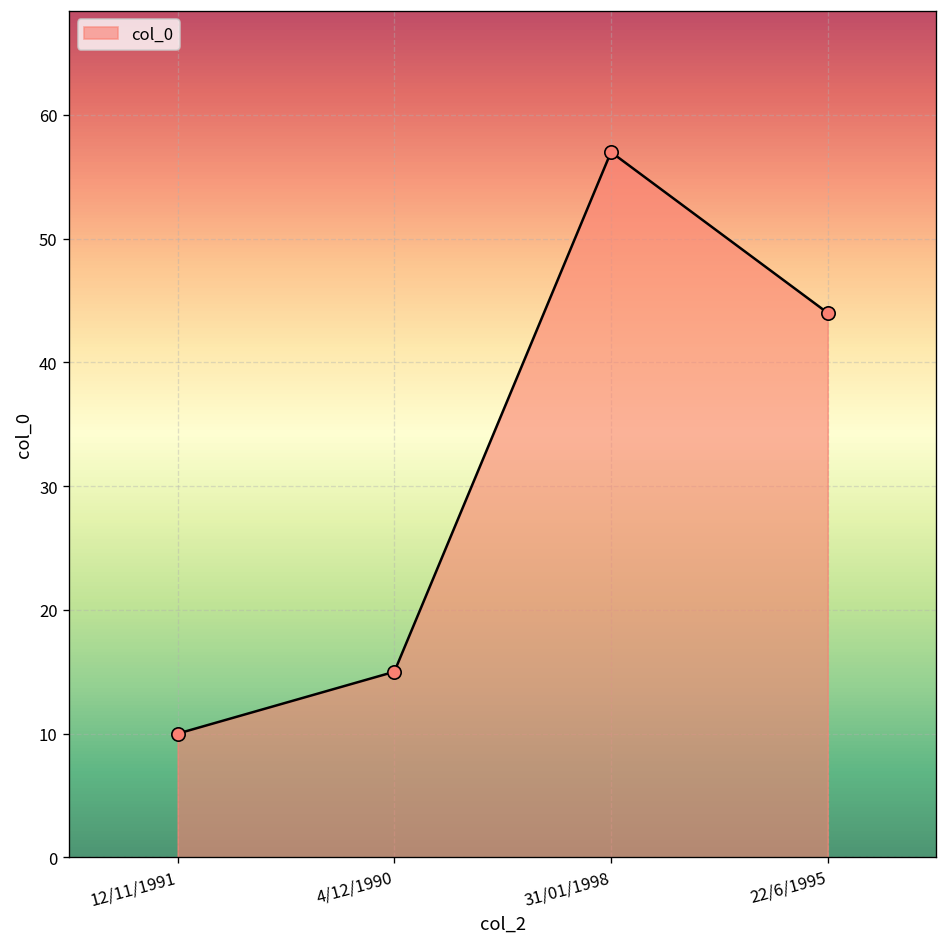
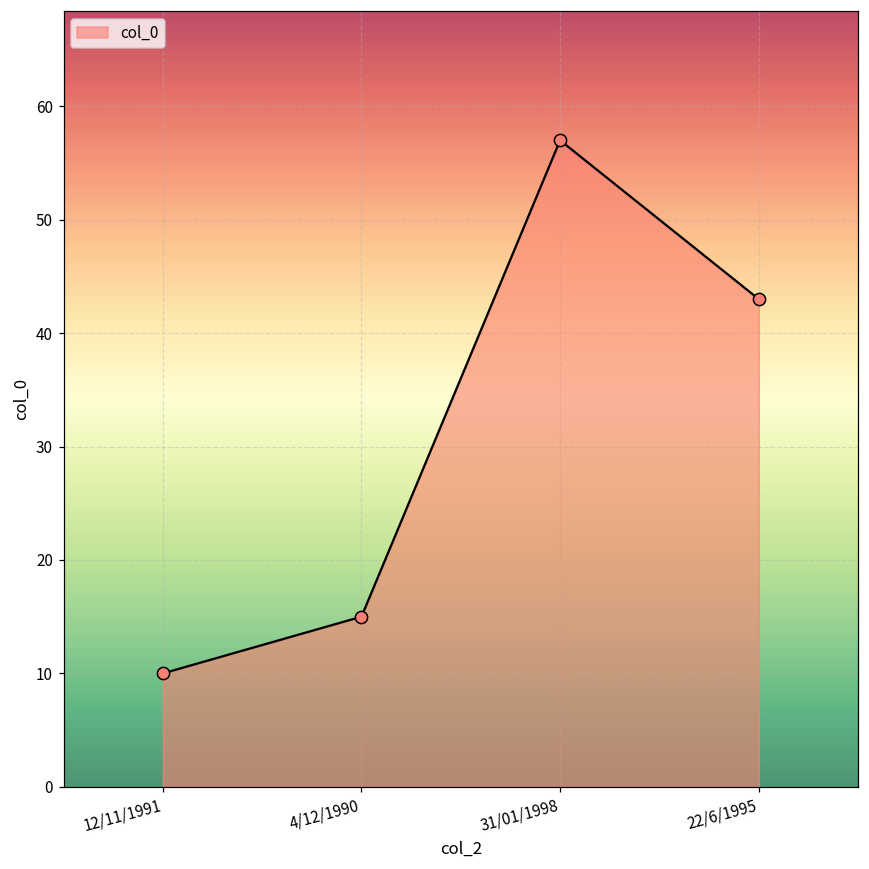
  {
    "12/11/1991": 10,
    "4/12/1990": 15,
    "31/01/1998": 57,
-   "22/6/1995": 44
+   "22/6/1995": 43
  }
